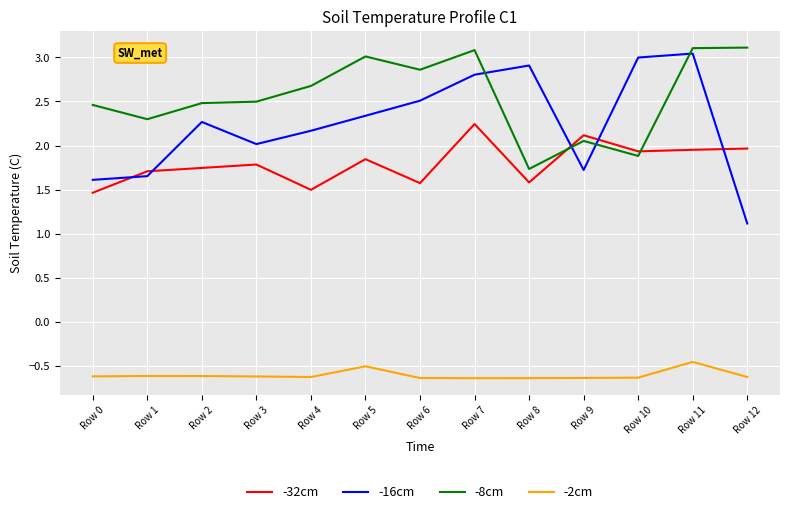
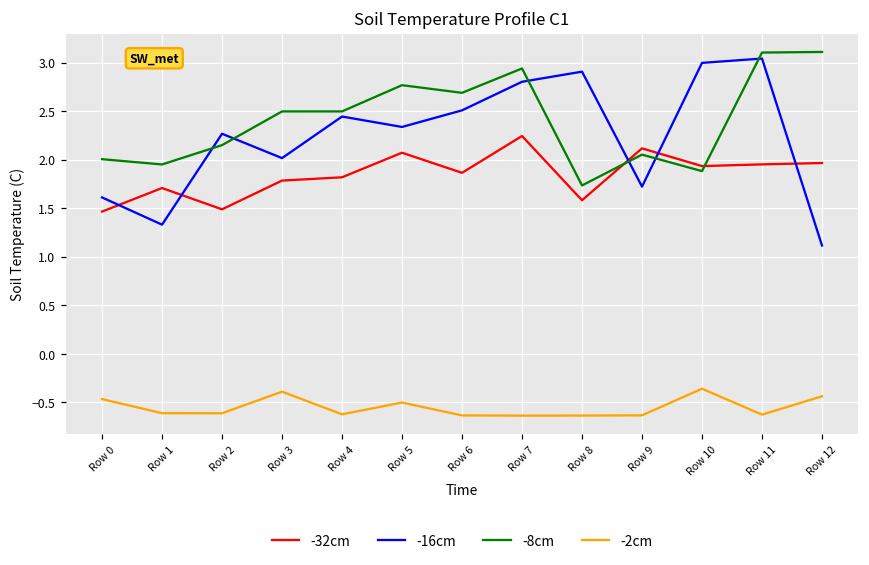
  {
    "-32cm": {
      "Row 0": 1.5,
      "Row 1": 1.7,
-     "Row 2": 1.7,
+     "Row 2": 1.5,
      "Row 3": 1.8,
-     "Row 4": 1.5,
-     "Row 5": 1.8,
-     "Row 6": 1.6,
+     "Row 4": 1.8,
+     "Row 5": 2.1,
+     "Row 6": 1.9,
      "Row 7": 2.2,
      "Row 8": 1.6,
      "Row 9": 2.1,
      "Row 10": 1.9,
      "Row 11": 2.0,
      "Row 12": 2.0
    },
    "-16cm": {
      "Row 0": 1.6,
-     "Row 1": 1.7,
+     "Row 1": 1.3,
      "Row 2": 2.3,
      "Row 3": 2.0,
-     "Row 4": 2.2,
+     "Row 4": 2.4,
      "Row 5": 2.3,
      "Row 6": 2.5,
      "Row 7": 2.8,
      "Row 8": 2.9,
      "Row 9": 1.7,
      "Row 10": 3.0,
      "Row 11": 3.0,
      "Row 12": 1.1
    },
    "-8cm": {
-     "Row 0": 2.5,
-     "Row 1": 2.3,
-     "Row 2": 2.5,
+     "Row 0": 2.0,
+     "Row 1": 2.0,
+     "Row 2": 2.2,
      "Row 3": 2.5,
-     "Row 4": 2.7,
-     "Row 5": 3.0,
-     "Row 6": 2.9,
-     "Row 7": 3.1,
+     "Row 4": 2.5,
+     "Row 5": 2.8,
+     "Row 6": 2.7,
+     "Row 7": 2.9,
      "Row 8": 1.7,
      "Row 9": 2.1,
      "Row 10": 1.9,
      "Row 11": 3.1,
      "Row 12": 3.1
    },
    "-2cm": {
-     "Row 0": -0.6,
+     "Row 0": -0.5,
      "Row 1": -0.6,
      "Row 2": -0.6,
-     "Row 3": -0.6,
+     "Row 3": -0.4,
      "Row 4": -0.6,
      "Row 5": -0.5,
      "Row 6": -0.6,
      "Row 7": -0.6,
      "Row 8": -0.6,
      "Row 9": -0.6,
-     "Row 10": -0.6,
-     "Row 11": -0.5,
-     "Row 12": -0.6
+     "Row 10": -0.4,
+     "Row 11": -0.6,
+     "Row 12": -0.4
    }
  }
